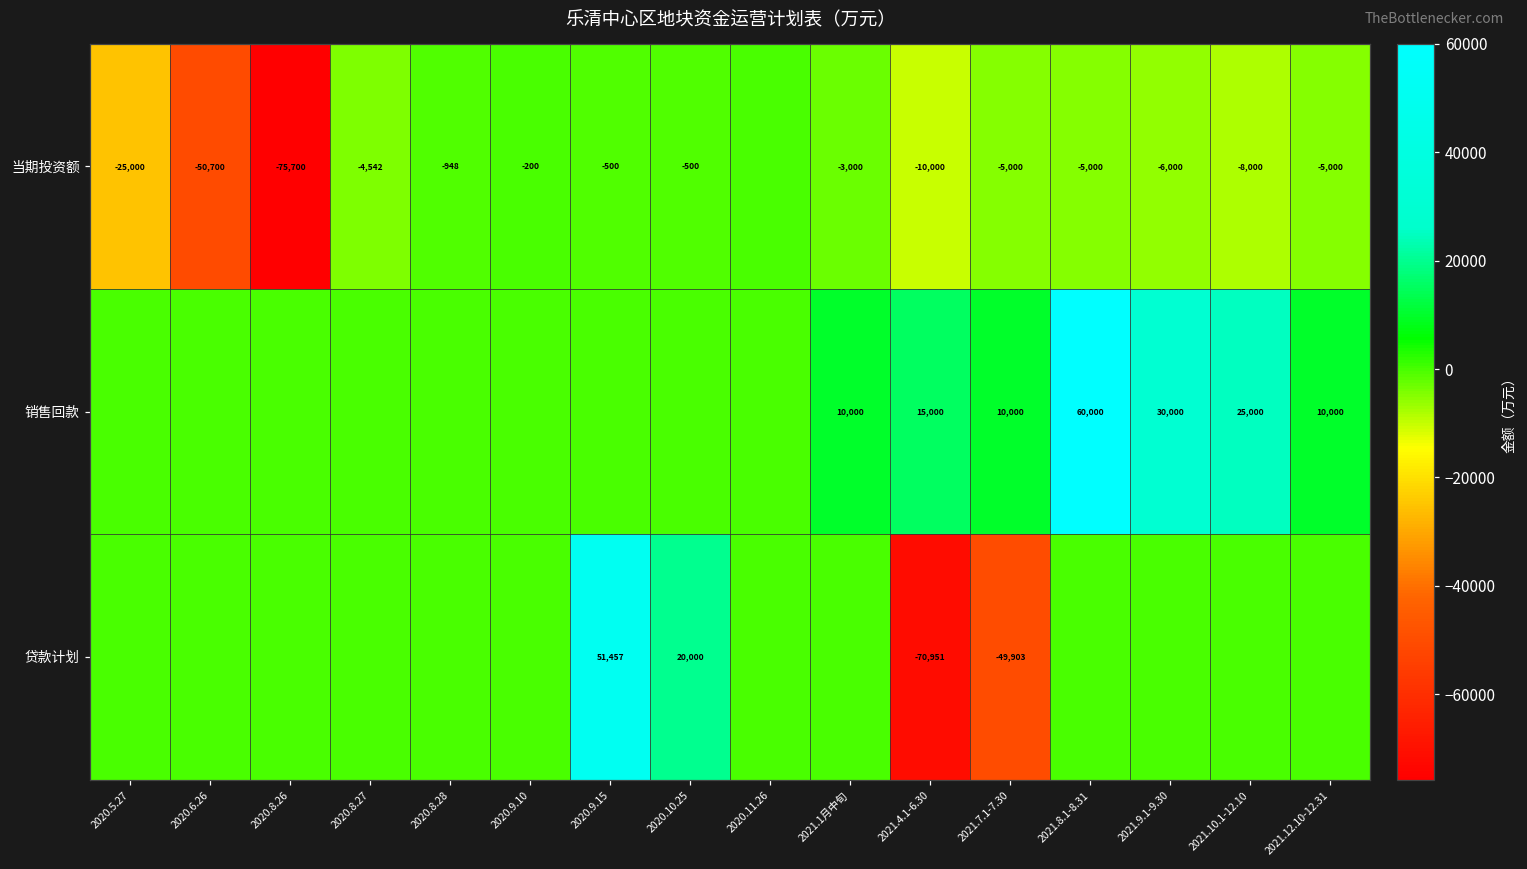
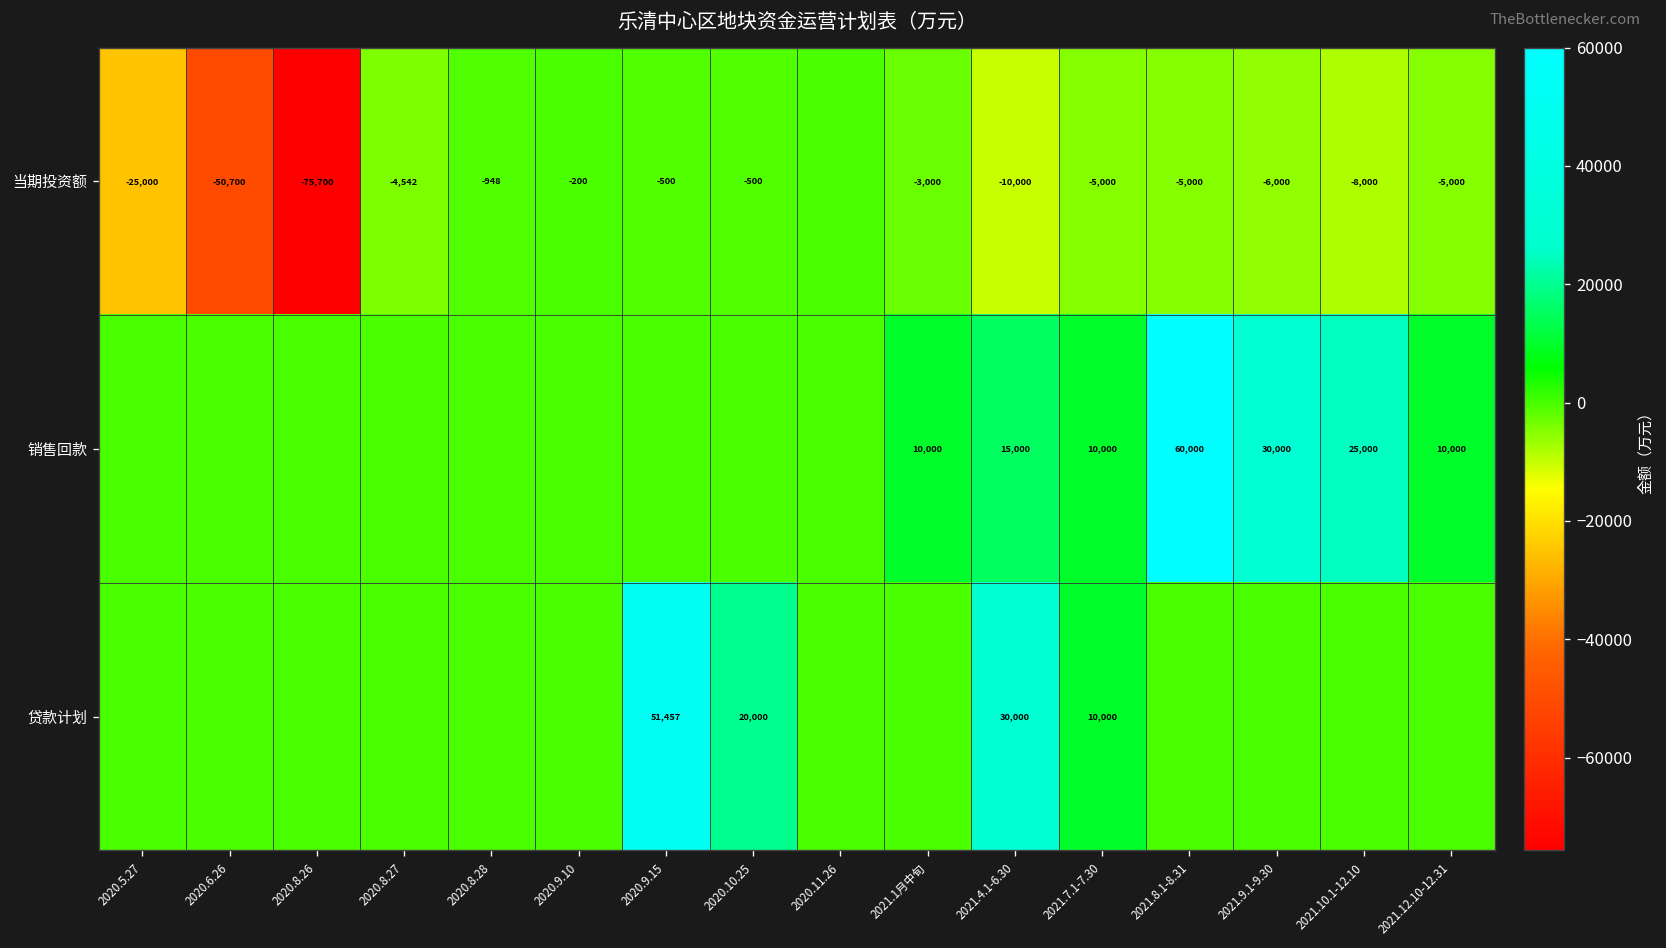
  {
    "当期投资额": {
      "2020.5.27": "-25,000",
      "2020.6.26": "-50,700",
      "2020.8.26": "-75,700",
      "2020.8.27": "-4,542",
      "2020.8.28": "-948",
      "2020.9.10": "-200",
      "2020.9.15": "-500",
      "2020.10.25": "-500",
      "2021.1月中旬": "-3,000",
      "2021.4.1-6.30": "-10,000",
      "2021.7.1-7.30": "-5,000",
      "2021.8.1-8.31": "-5,000",
      "2021.9.1-9.30": "-6,000",
      "2021.10.1-12.10": "-8,000",
      "2021.12.10-12.31": "-5,000"
    },
    "销售回款": {
      "2021.1月中旬": "10,000",
      "2021.4.1-6.30": "15,000",
      "2021.7.1-7.30": "10,000",
      "2021.8.1-8.31": "60,000",
      "2021.9.1-9.30": "30,000",
      "2021.10.1-12.10": "25,000",
      "2021.12.10-12.31": "10,000"
    },
    "贷款计划": {
      "2020.9.15": "51,457",
      "2020.10.25": "20,000",
-     "2021.4.1-6.30": "-70,951",
-     "2021.7.1-7.30": "-49,903"
+     "2021.4.1-6.30": "30,000",
+     "2021.7.1-7.30": "10,000"
    }
  }
